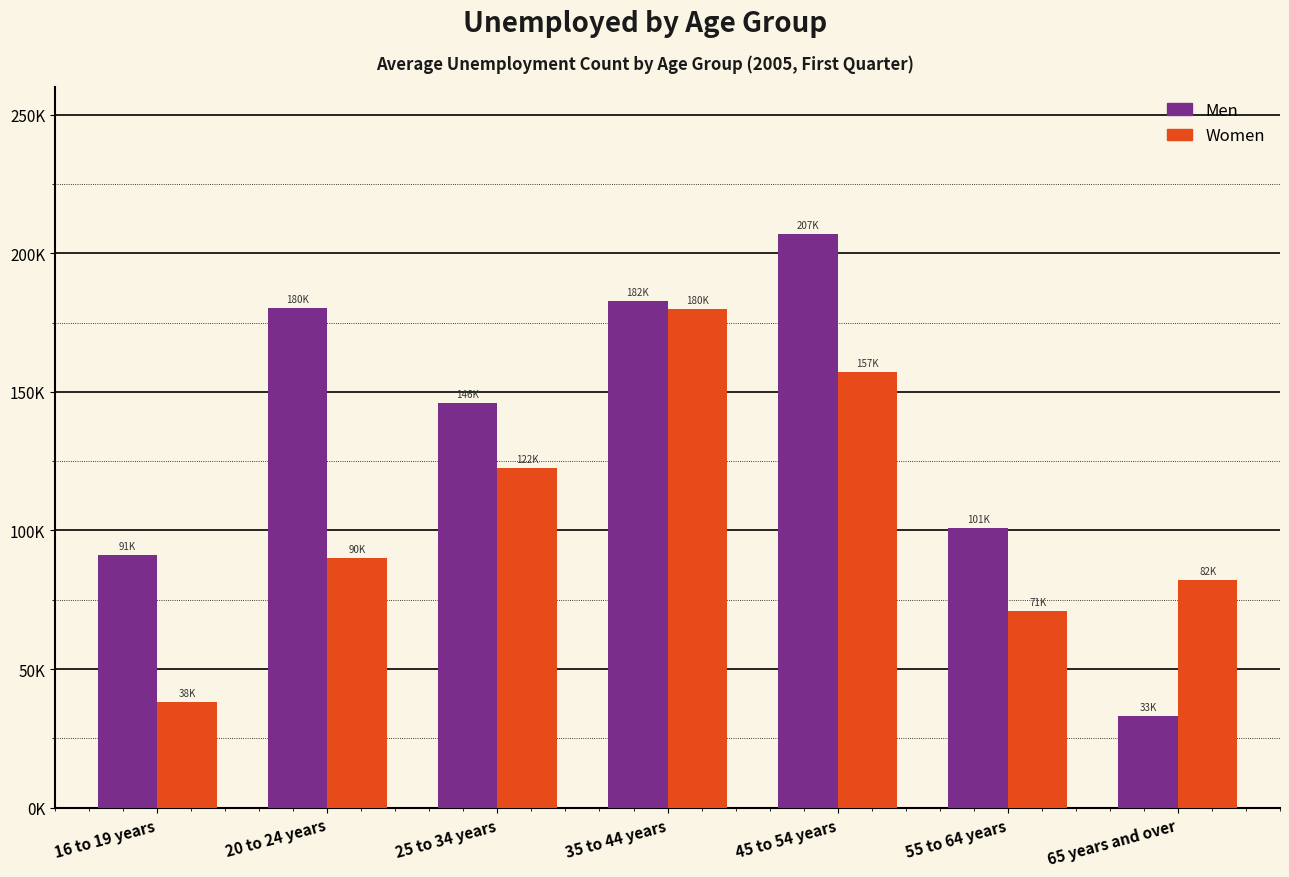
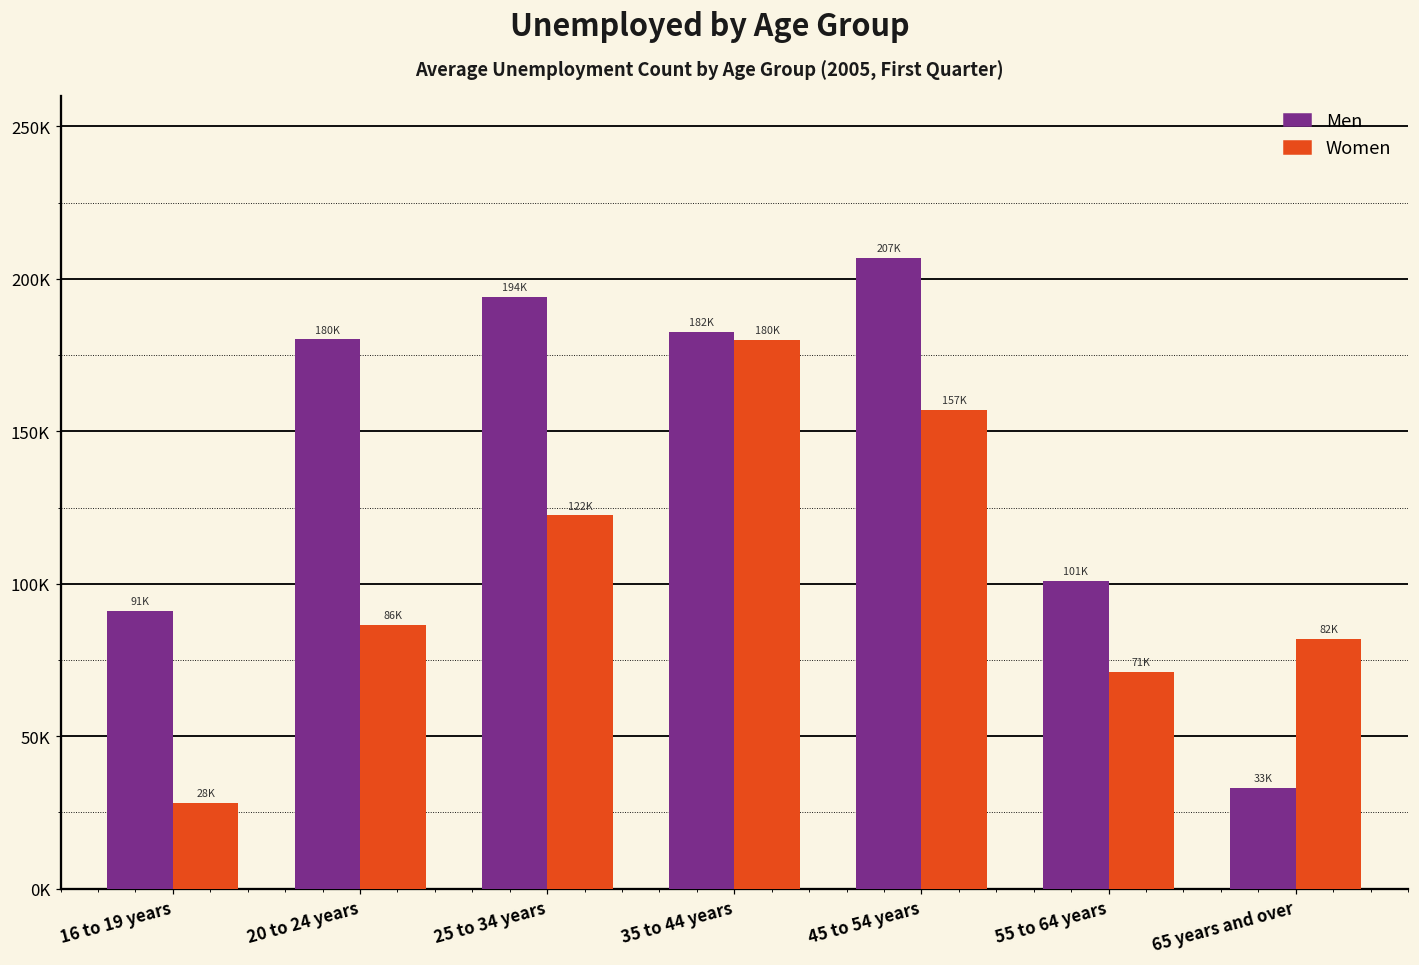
  {
    "Men": {
      "16 to 19 years": "91K",
      "20 to 24 years": "180K",
-     "25 to 34 years": "146K",
+     "25 to 34 years": "194K",
      "45 to 54 years": "207K",
      "55 to 64 years": "101K",
      "65 years and over": "33K"
    },
    "Women": {
-     "16 to 19 years": "38K",
-     "20 to 24 years": "90K",
+     "16 to 19 years": "28K",
+     "20 to 24 years": "86K",
      "25 to 34 years": "122K",
      "35 to 44 years": "180K",
      "45 to 54 years": "157K",
      "55 to 64 years": "71K",
      "65 years and over": "82K"
    }
  }
